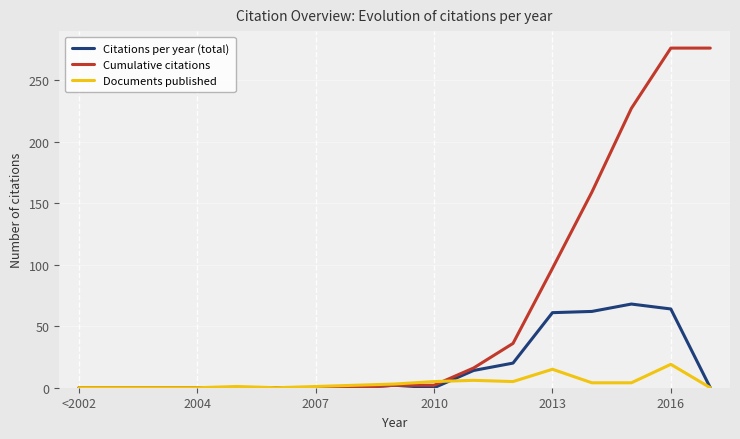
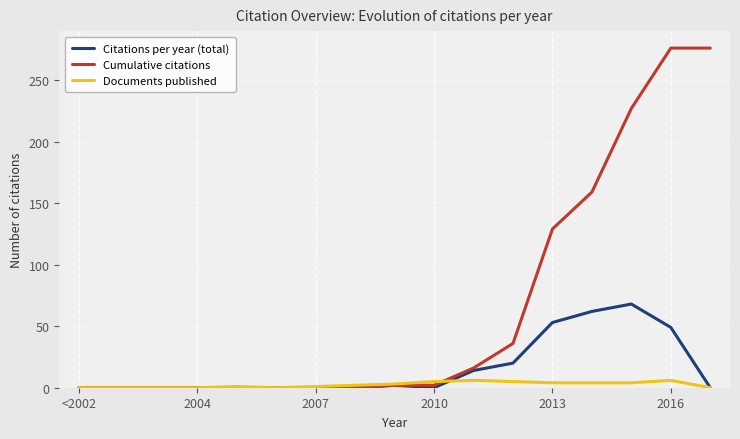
  {
    "Citations per year (total)": {
-     "2013": 61,
-     "2016": 64
+     "2013": 53,
+     "2016": 49
    },
    "Cumulative citations": {
-     "2013": 97,
+     "2013": 129,
      "2016": 276
    },
    "Documents published": {
      "2010": 5,
-     "2013": 15,
-     "2016": 19
+     "2013": 4,
+     "2016": 6
    }
  }
